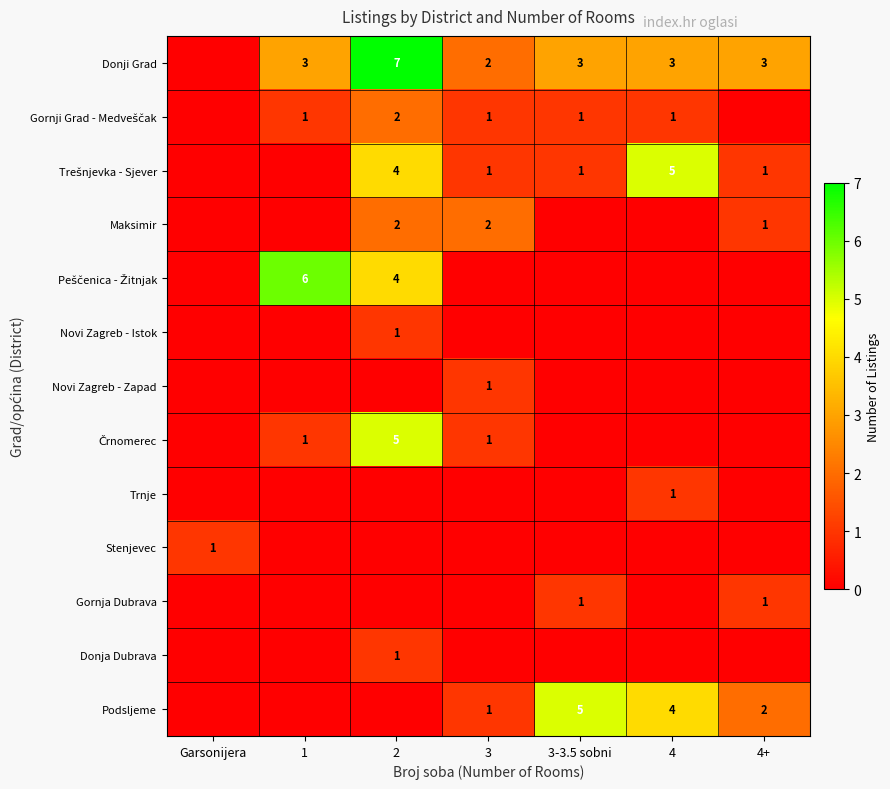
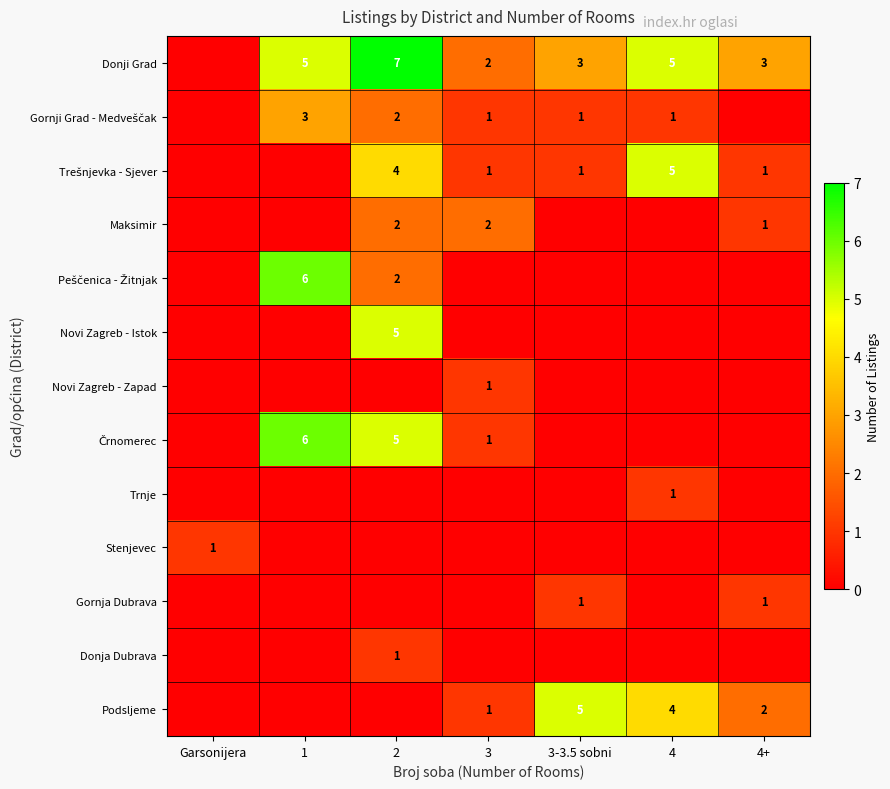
  {
    "Donji Grad": {
-     "1": 3,
+     "1": 5,
      "2": 7,
      "3": 2,
      "3-3.5 sobni": 3,
-     "4": 3,
+     "4": 5,
      "4+": 3
    },
    "Gornji Grad - Medveščak": {
-     "1": 1,
+     "1": 3,
      "2": 2,
      "3": 1,
      "3-3.5 sobni": 1,
      "4": 1
    },
    "Trešnjevka - Sjever": {
      "2": 4,
      "3": 1,
      "3-3.5 sobni": 1,
      "4": 5,
      "4+": 1
    },
    "Maksimir": {
      "2": 2,
      "3": 2,
      "4+": 1
    },
    "Peščenica - Žitnjak": {
      "1": 6,
-     "2": 4
+     "2": 2
    },
    "Novi Zagreb - Istok": {
-     "2": 1
+     "2": 5
    },
    "Novi Zagreb - Zapad": {
      "3": 1
    },
    "Črnomerec": {
-     "1": 1,
+     "1": 6,
      "2": 5,
      "3": 1
    },
    "Trnje": {
      "4": 1
    },
    "Stenjevec": {
      "Garsonijera": 1
    },
    "Gornja Dubrava": {
      "3-3.5 sobni": 1,
      "4+": 1
    },
    "Donja Dubrava": {
      "2": 1
    },
    "Podsljeme": {
      "3": 1,
      "3-3.5 sobni": 5,
      "4": 4,
      "4+": 2
    }
  }
